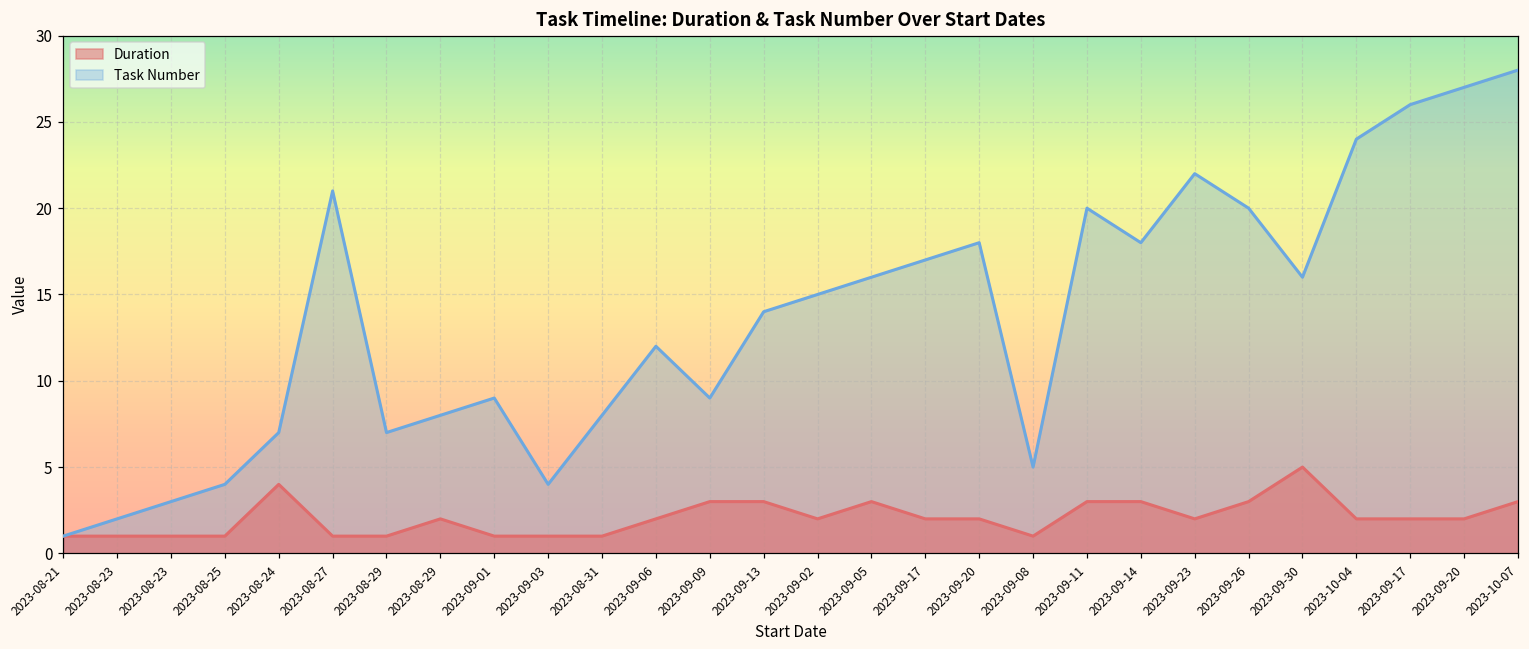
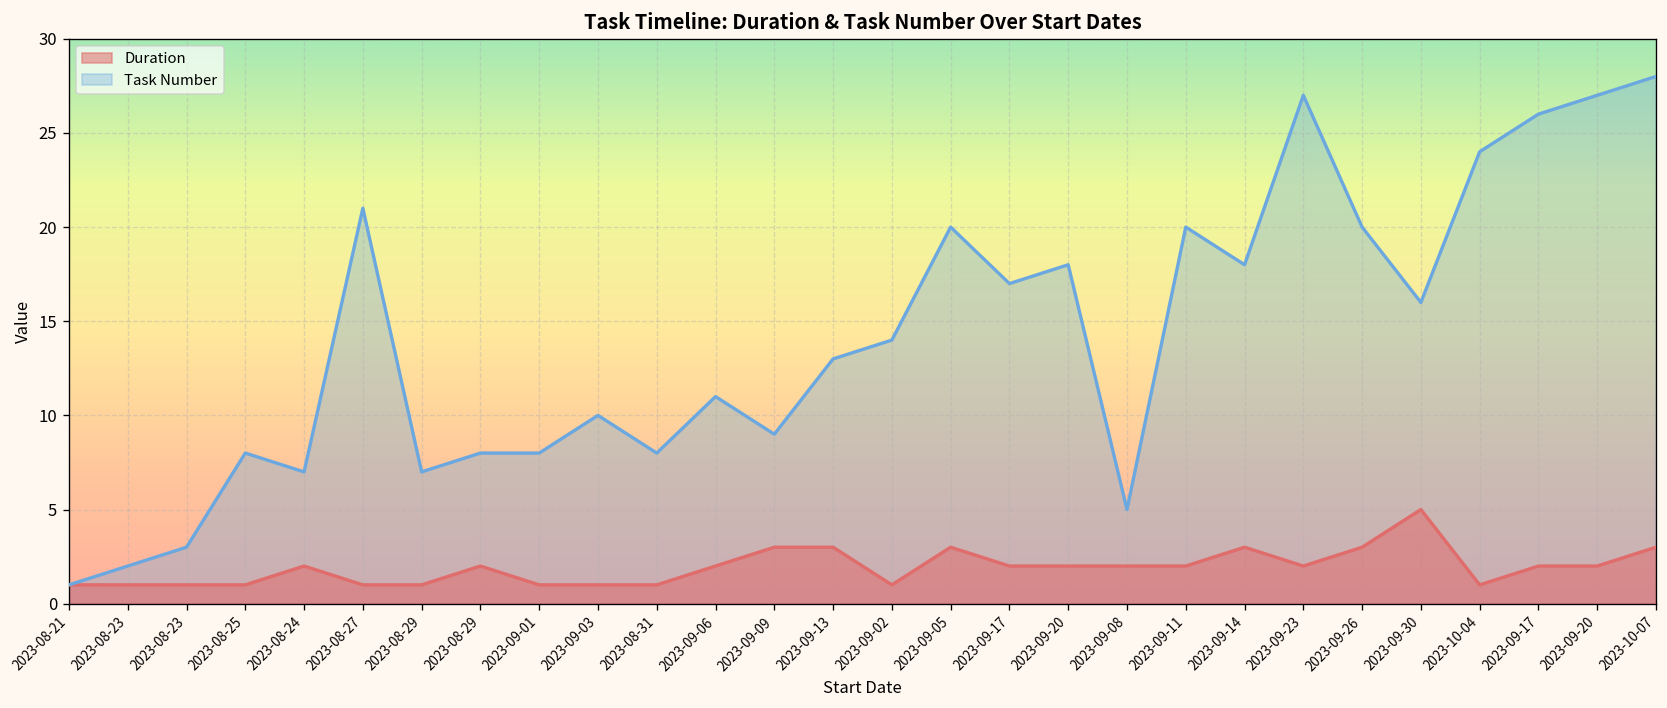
  {
    "Duration": {
      "2023-08-25": 1,
-     "2023-08-24": 4,
+     "2023-08-24": 2,
      "2023-08-27": 1,
      "2023-09-01": 1,
      "2023-09-03": 1,
      "2023-08-31": 1,
      "2023-09-06": 2,
      "2023-09-09": 3,
      "2023-09-13": 3,
-     "2023-09-02": 2,
+     "2023-09-02": 1,
      "2023-09-05": 3,
-     "2023-09-08": 1,
-     "2023-09-11": 3,
+     "2023-09-08": 2,
+     "2023-09-11": 2,
      "2023-09-14": 3,
      "2023-09-23": 2,
      "2023-09-26": 3,
      "2023-09-30": 5,
-     "2023-10-04": 2,
+     "2023-10-04": 1,
      "2023-10-07": 3
    },
    "Task Number": {
-     "2023-08-25": 4,
+     "2023-08-25": 8,
      "2023-08-24": 7,
      "2023-08-27": 21,
-     "2023-09-01": 9,
-     "2023-09-03": 4,
+     "2023-09-01": 8,
+     "2023-09-03": 10,
      "2023-08-31": 8,
-     "2023-09-06": 12,
+     "2023-09-06": 11,
      "2023-09-09": 9,
-     "2023-09-13": 14,
-     "2023-09-02": 15,
-     "2023-09-05": 16,
+     "2023-09-13": 13,
+     "2023-09-02": 14,
+     "2023-09-05": 20,
      "2023-09-08": 5,
      "2023-09-11": 20,
      "2023-09-14": 18,
-     "2023-09-23": 22,
+     "2023-09-23": 27,
      "2023-09-26": 20,
      "2023-09-30": 16,
      "2023-10-04": 24,
      "2023-10-07": 28
    }
  }
